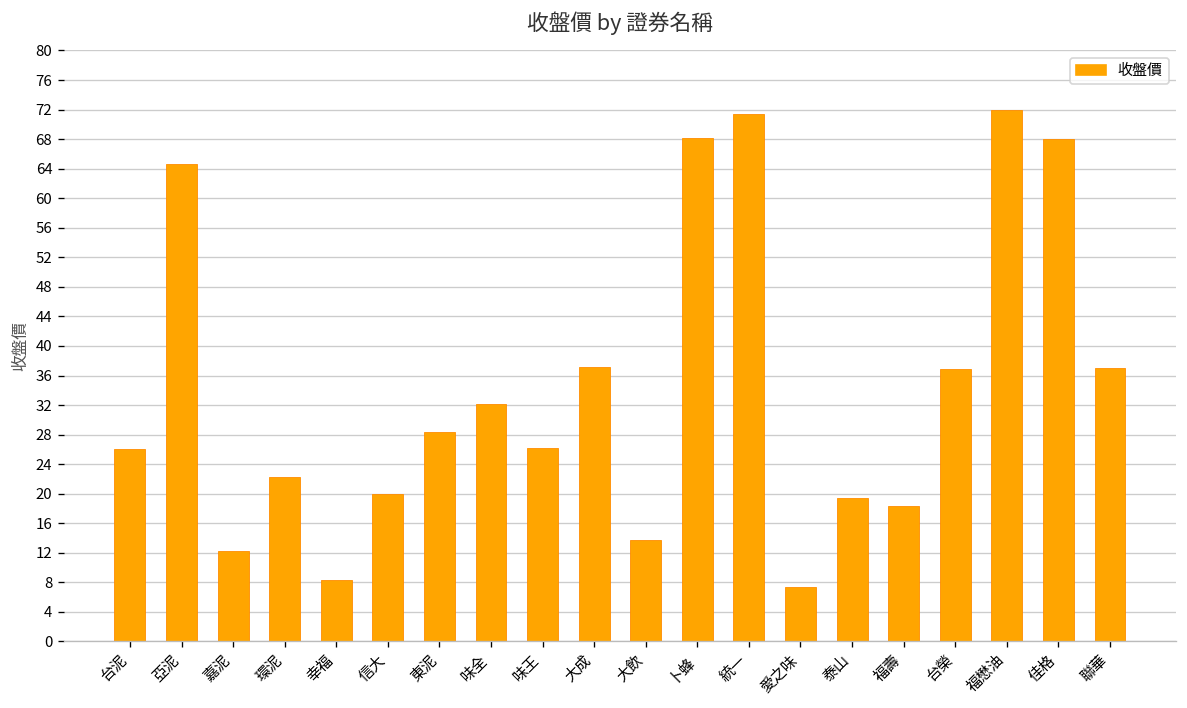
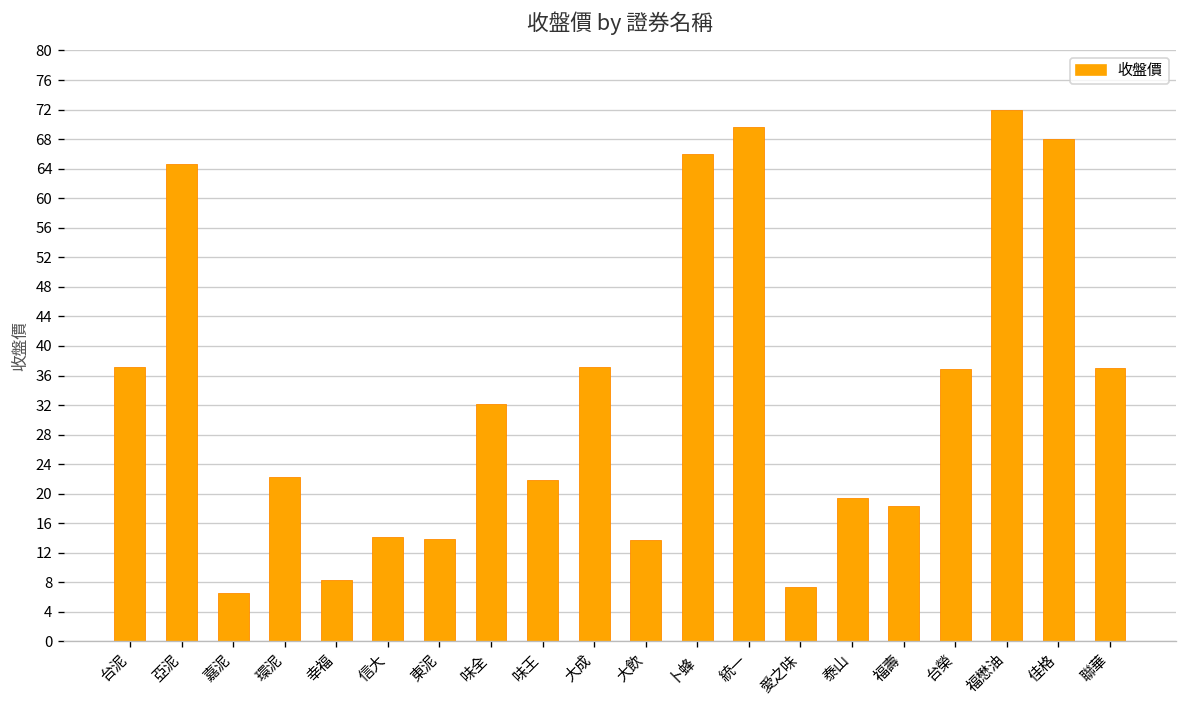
  {
-   "台泥": 26,
+   "台泥": 37,
    "亞泥": 65,
-   "嘉泥": 12,
+   "嘉泥": 7,
    "環泥": 22,
    "幸福": 8,
-   "信大": 20,
-   "東泥": 28,
+   "信大": 14,
+   "東泥": 14,
    "味全": 32,
-   "味王": 26,
+   "味王": 22,
    "大成": 37,
    "大飲": 14,
-   "卜蜂": 68,
-   "統一": 71,
+   "卜蜂": 66,
+   "統一": 70,
    "愛之味": 7,
    "泰山": 19,
    "福壽": 18,
    "台榮": 37,
    "福懋油": 72,
    "佳格": 68,
    "聯華": 37
  }
